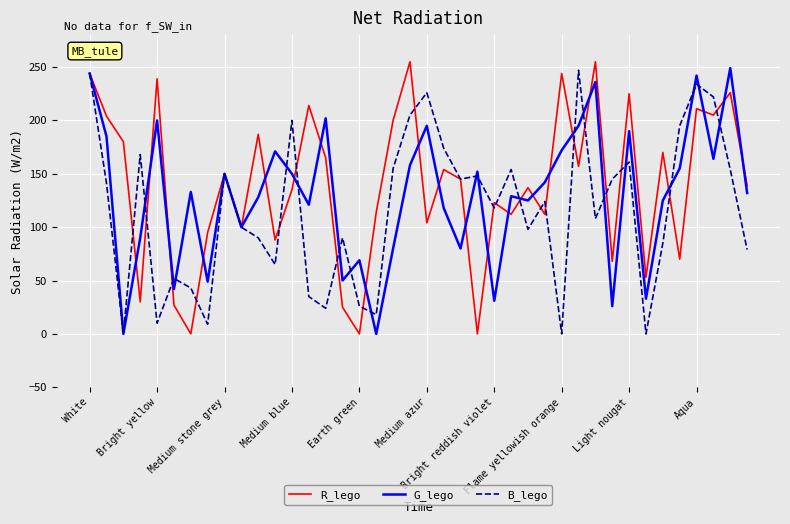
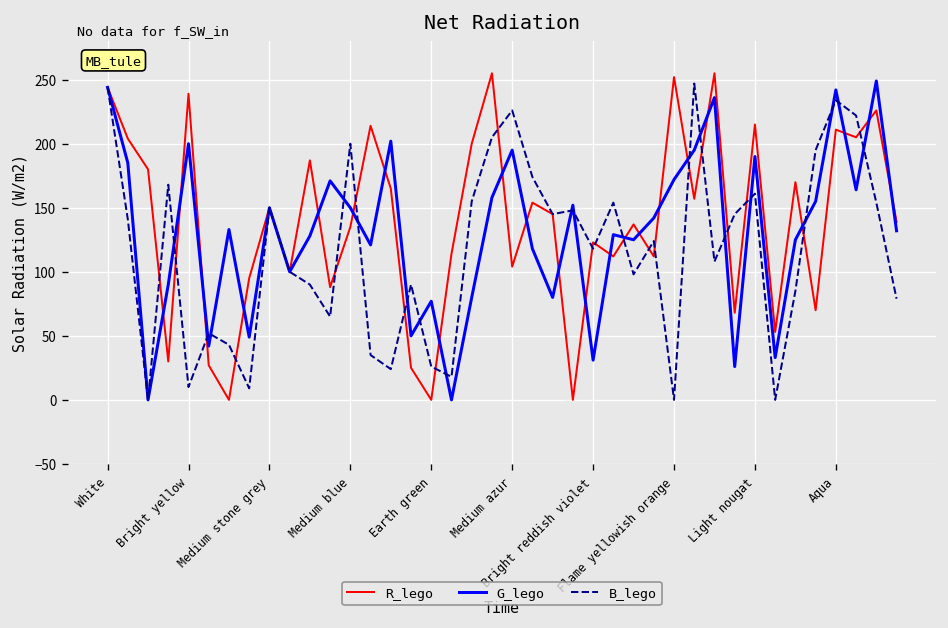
  {
    "R_lego": {
      "Bright yellow": 239,
      "Medium blue": 135,
      "Earth green": 0,
      "Medium azur": 104,
      "Bright reddish violet": 123,
-     "Flame yellowish orange": 244,
-     "Light nougat": 225,
+     "Flame yellowish orange": 252,
+     "Light nougat": 215,
      "Aqua": 211
    },
    "G_lego": {
      "Bright yellow": 200,
      "Medium blue": 150,
-     "Earth green": 69,
+     "Earth green": 77,
      "Medium azur": 195,
      "Bright reddish violet": 31,
      "Flame yellowish orange": 172,
      "Light nougat": 190,
      "Aqua": 242
    },
    "B_lego": {
      "Bright yellow": 10,
      "Medium blue": 200,
      "Earth green": 26,
      "Medium azur": 226,
      "Bright reddish violet": 118,
      "Flame yellowish orange": 0,
      "Light nougat": 161,
      "Aqua": 234
    }
  }
